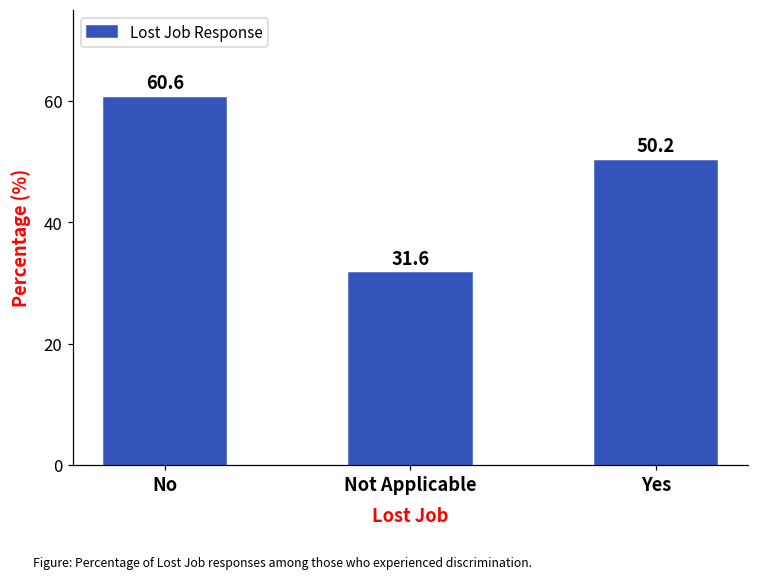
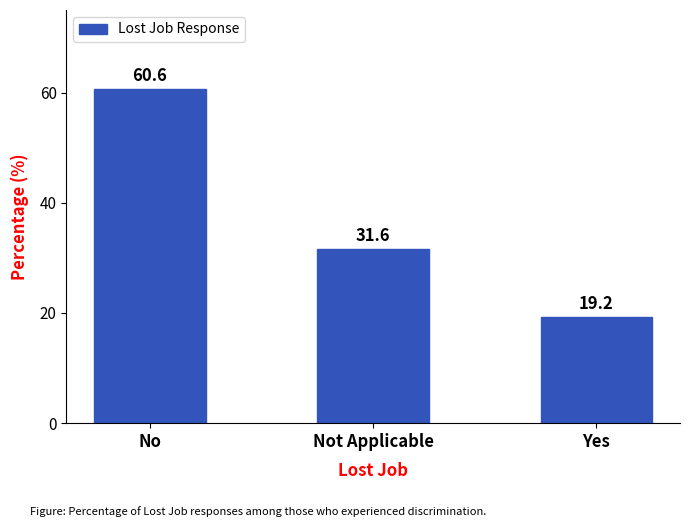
  {
    "No": 60.6,
    "Not Applicable": 31.6,
-   "Yes": 50.2
+   "Yes": 19.2
  }
